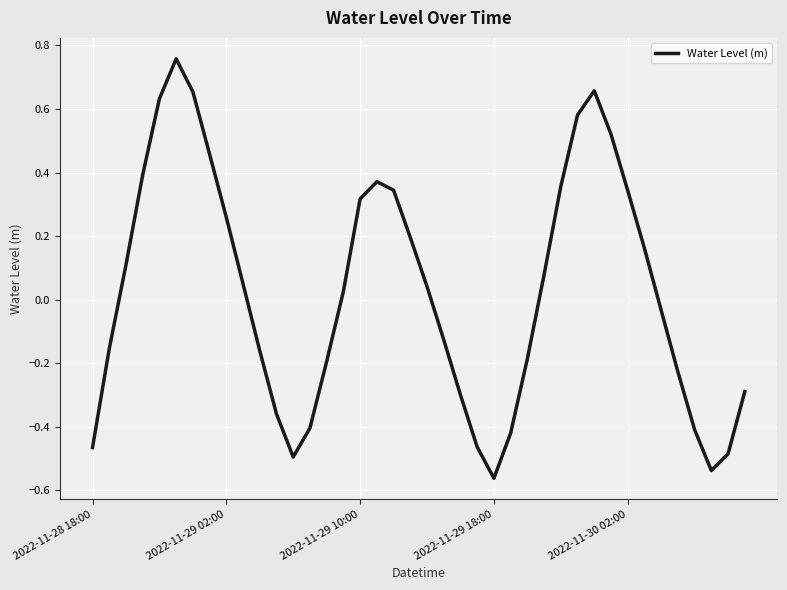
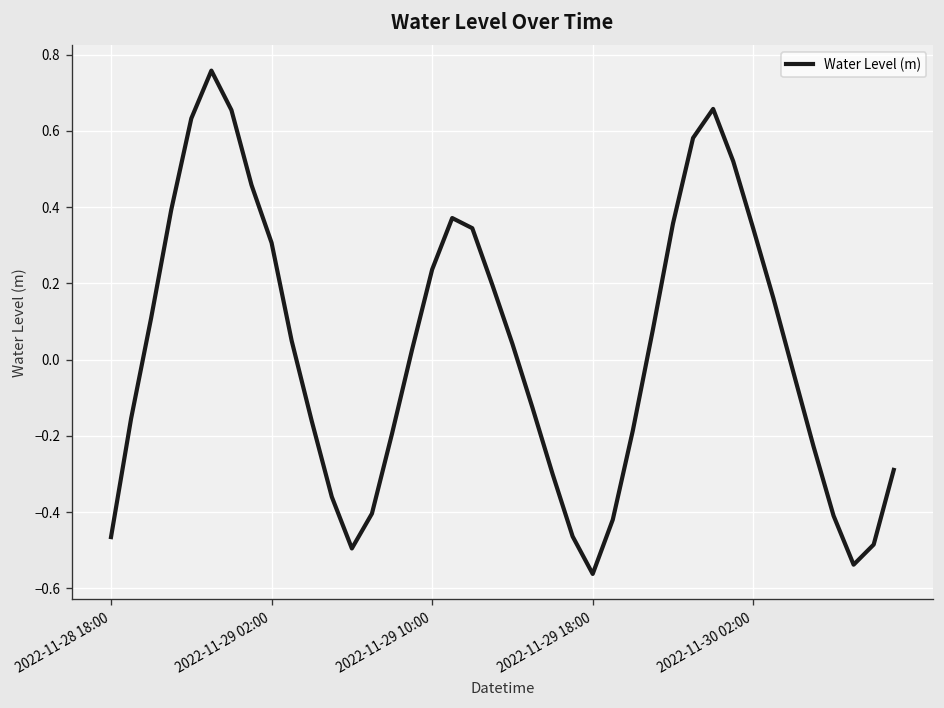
  {
    "2022-11-28 18:00": -0.47,
-   "2022-11-29 02:00": 0.26,
-   "2022-11-29 10:00": 0.32,
+   "2022-11-29 02:00": 0.31,
+   "2022-11-29 10:00": 0.24,
    "2022-11-29 18:00": -0.56,
    "2022-11-30 02:00": 0.34
  }
